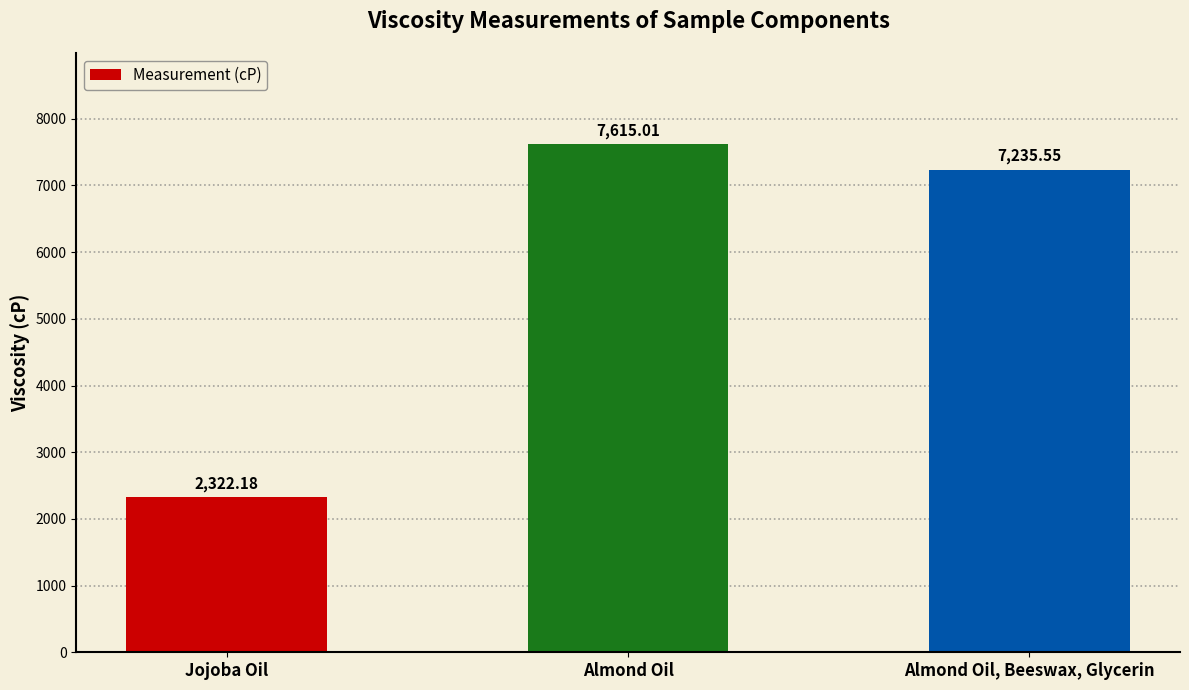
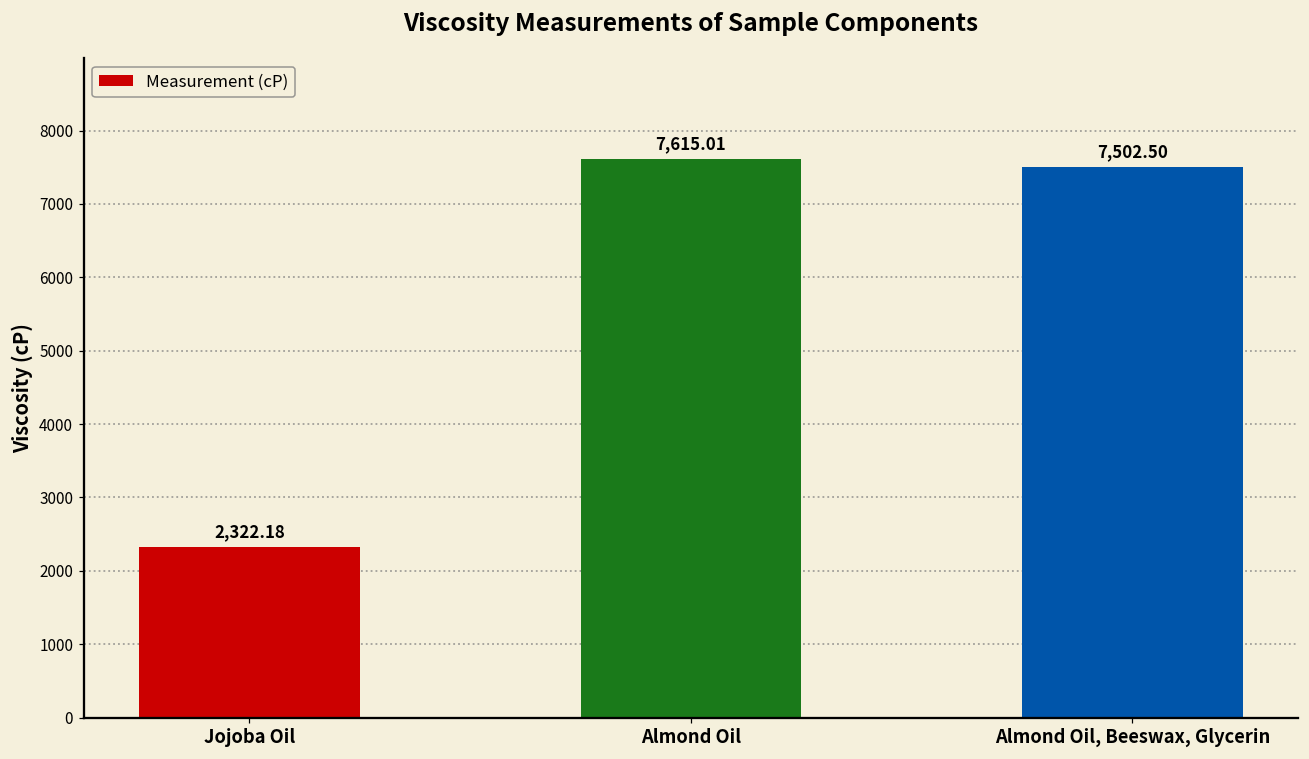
  {
    "Jojoba Oil": "2,322.18",
    "Almond Oil": "7,615.01",
-   "Almond Oil, Beeswax, Glycerin": "7,235.55"
+   "Almond Oil, Beeswax, Glycerin": "7,502.50"
  }
